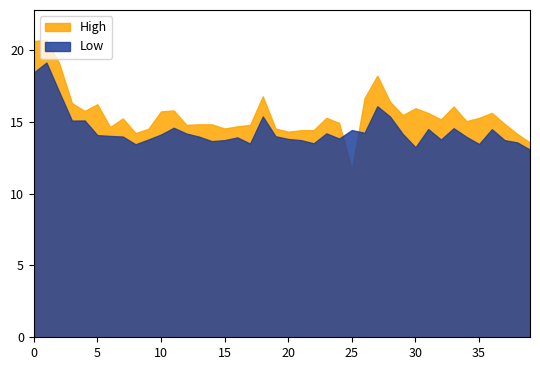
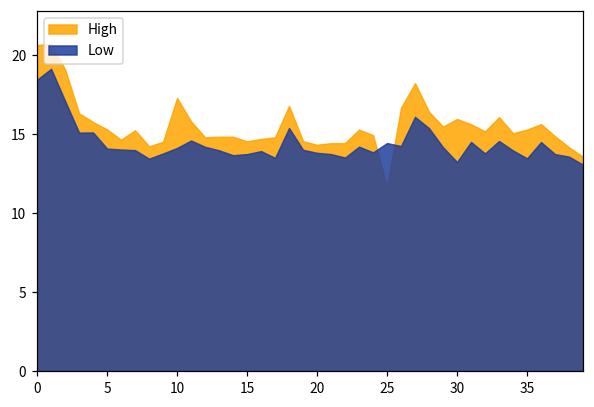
  {
    "High": {
      "0": 20.6,
-     "5": 16.2,
-     "10": 15.7,
+     "5": 15.3,
+     "10": 17.3,
      "15": 14.5,
      "20": 14.3,
      "25": 11.7,
      "30": 16.0,
      "35": 15.3
    },
    "Low": {
      "0": 18.4,
      "5": 14.1,
      "10": 14.1,
      "15": 13.7,
      "20": 13.8,
      "25": 14.4,
      "30": 13.2,
      "35": 13.5
    }
  }
